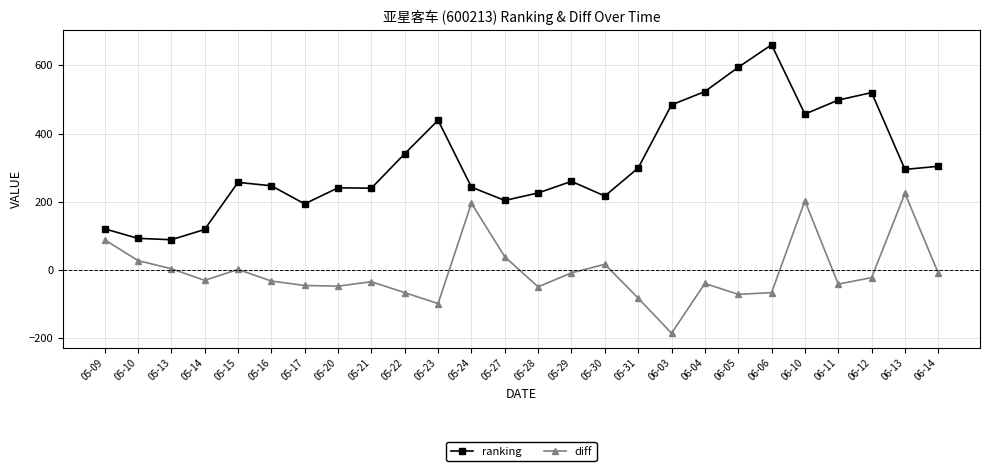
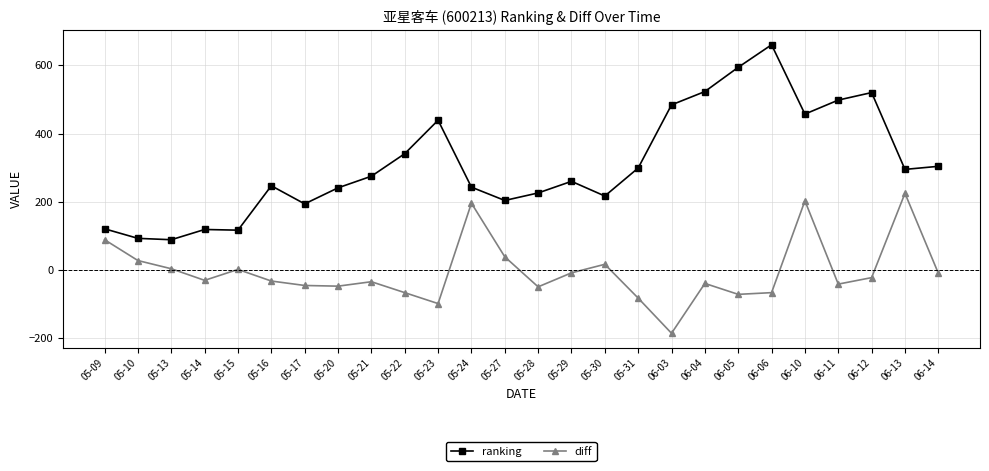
  {
    "ranking": {
      "05-09": 120,
      "05-10": 90,
      "05-13": 90,
      "05-14": 120,
-     "05-15": 260,
+     "05-15": 120,
      "05-16": 250,
      "05-17": 190,
      "05-20": 240,
-     "05-21": 240,
+     "05-21": 280,
      "05-22": 340,
      "05-23": 440,
      "05-24": 240,
      "05-27": 200,
      "05-28": 230,
      "05-29": 260,
      "05-30": 220,
      "05-31": 300,
      "06-03": 480,
      "06-04": 520,
      "06-05": 590,
      "06-06": 660,
      "06-10": 460,
      "06-11": 500,
      "06-12": 520,
      "06-13": 300,
      "06-14": 300
    },
    "diff": {
      "05-09": 90,
      "05-10": 30,
      "05-13": 0,
      "05-14": -30,
      "05-15": 0,
      "05-16": -30,
      "05-17": -50,
      "05-20": -50,
      "05-21": -30,
      "05-22": -70,
      "05-23": -100,
      "05-24": 200,
      "05-27": 40,
      "05-28": -50,
      "05-29": -10,
      "05-30": 20,
      "05-31": -80,
      "06-03": -190,
      "06-04": -40,
      "06-05": -70,
      "06-06": -70,
      "06-10": 200,
      "06-11": -40,
      "06-12": -20,
      "06-13": 230,
      "06-14": -10
    }
  }
